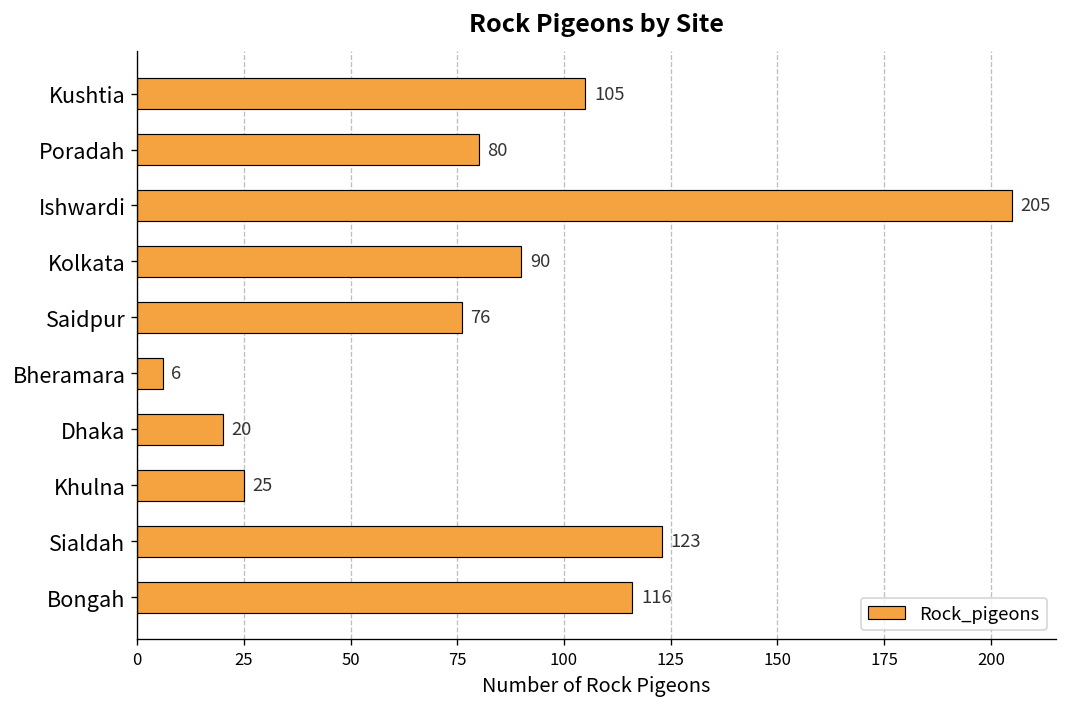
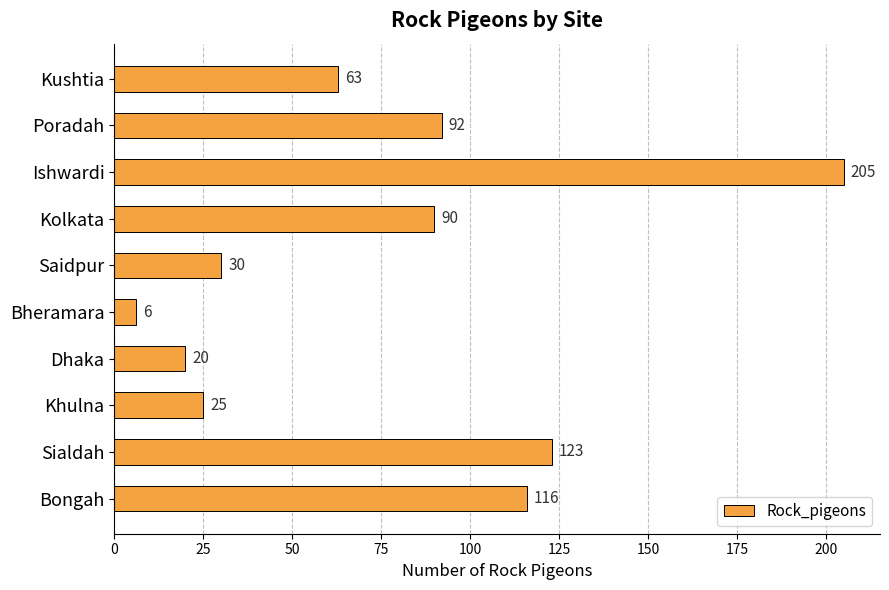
  {
-   "Kushtia": 105,
-   "Poradah": 80,
+   "Kushtia": 63,
+   "Poradah": 92,
    "Ishwardi": 205,
    "Kolkata": 90,
-   "Saidpur": 76,
+   "Saidpur": 30,
    "Bheramara": 6,
    "Dhaka": 20,
    "Khulna": 25,
    "Sialdah": 123,
    "Bongah": 116
  }
